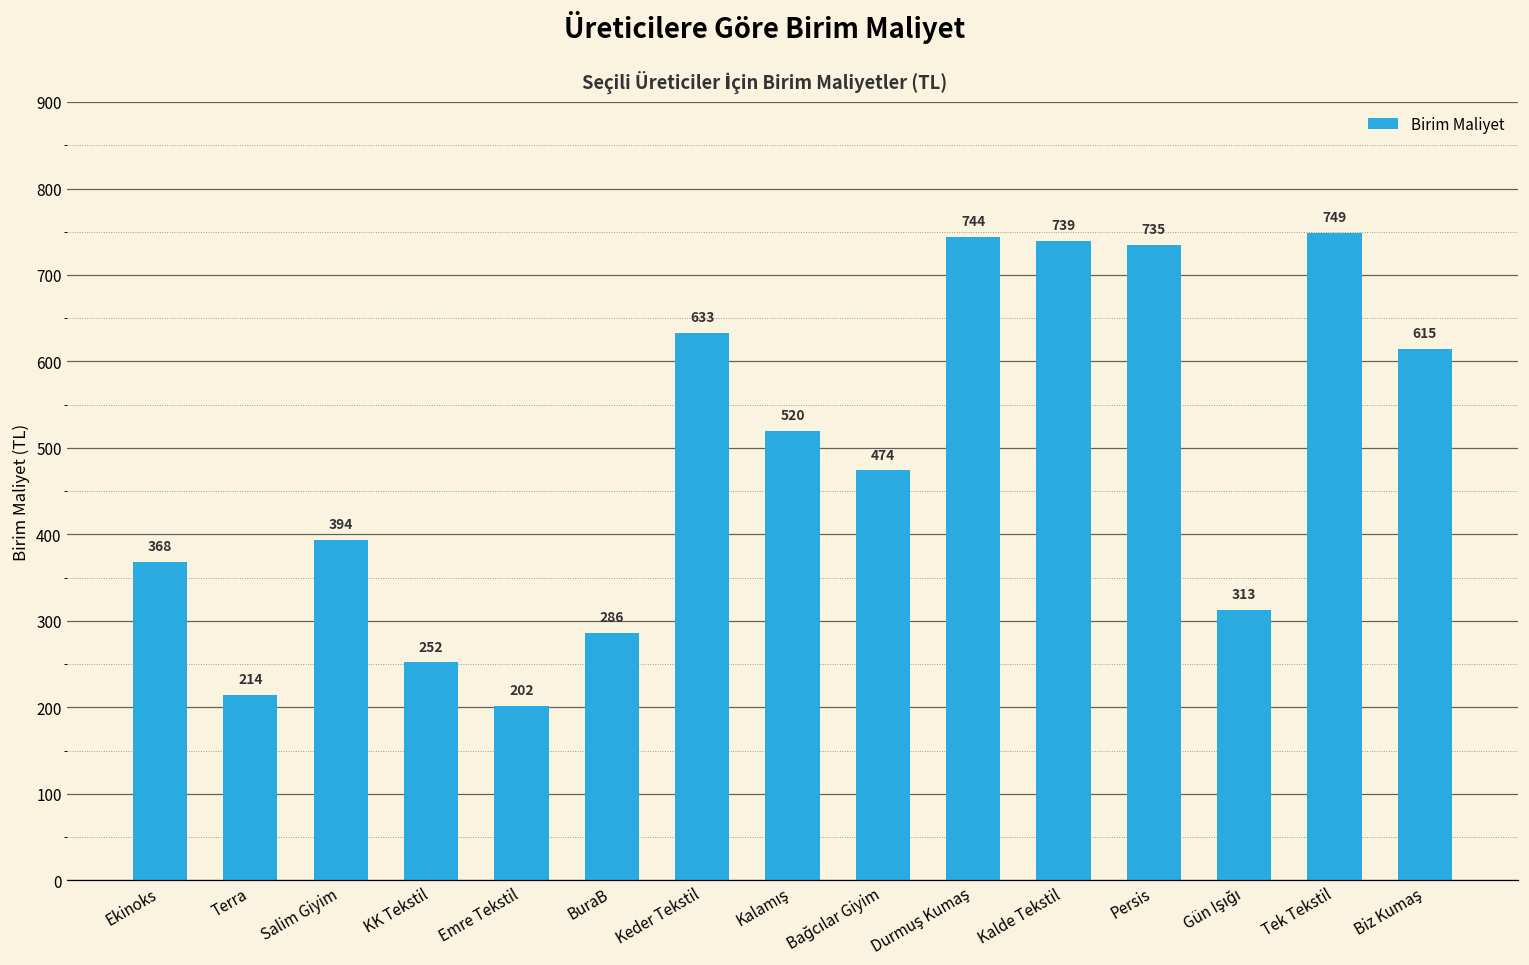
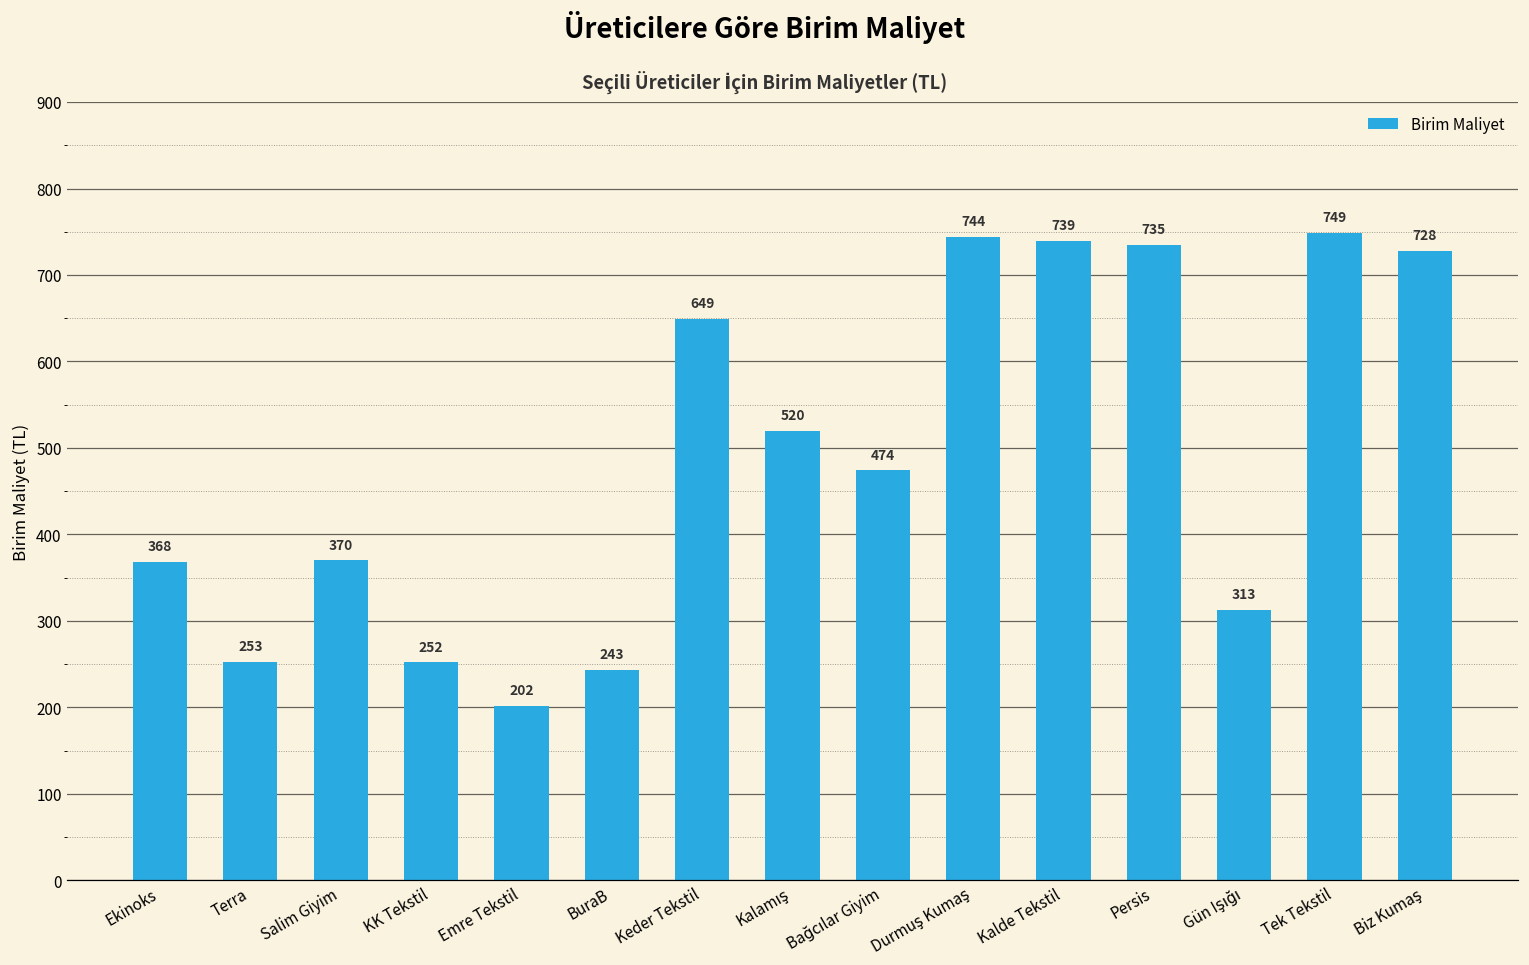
  {
    "Ekinoks": 368,
-   "Terra": 214,
-   "Salim Giyim": 394,
+   "Terra": 253,
+   "Salim Giyim": 370,
    "KK Tekstil": 252,
    "Emre Tekstil": 202,
-   "BuraB": 286,
-   "Keder Tekstil": 633,
+   "BuraB": 243,
+   "Keder Tekstil": 649,
    "Kalamış": 520,
    "Bağcılar Giyim": 474,
    "Durmuş Kumaş": 744,
    "Kalde Tekstil": 739,
    "Persis": 735,
    "Gün Işığı": 313,
    "Tek Tekstil": 749,
-   "Biz Kumaş": 615
+   "Biz Kumaş": 728
  }
